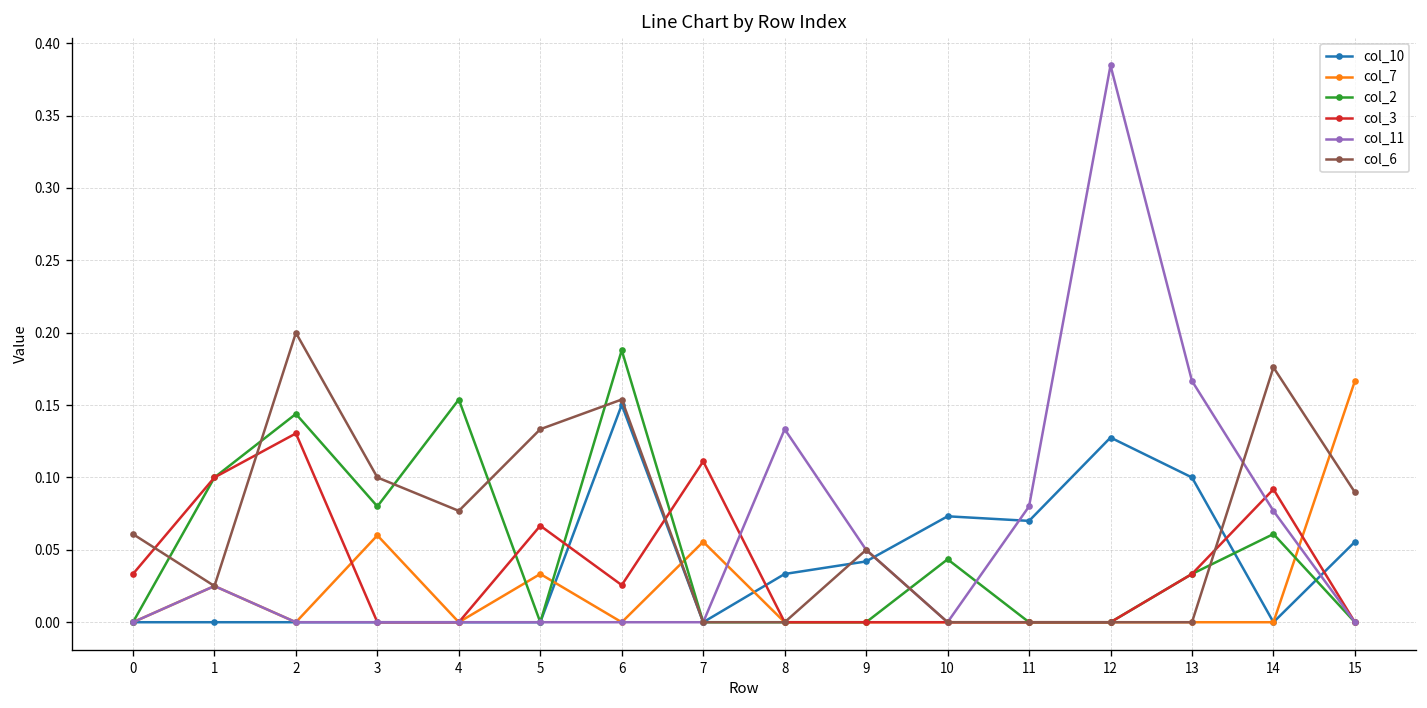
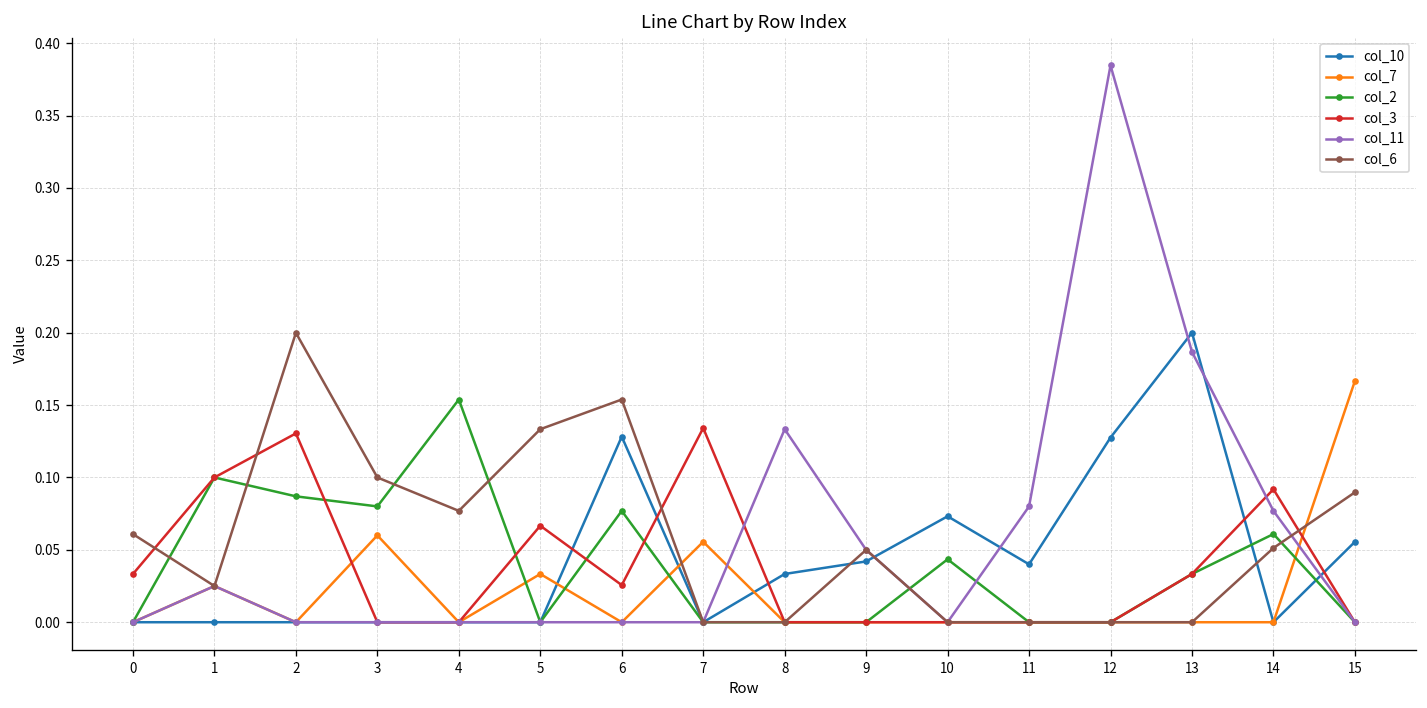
  {
    "col_10": {
      "1": 0.000,
-     "6": 0.150,
+     "6": 0.128,
      "8": 0.033,
      "9": 0.042,
      "10": 0.073,
-     "11": 0.07,
+     "11": 0.04,
      "12": 0.128,
-     "13": 0.1,
+     "13": 0.2,
      "15": 0.056
    },
    "col_7": {
      "3": 0.060,
      "5": 0.033,
      "7": 0.056,
      "15": 0.167
    },
    "col_2": {
-     "2": 0.144,
+     "2": 0.087,
      "3": 0.080,
      "4": 0.154,
-     "6": 0.188,
+     "6": 0.077,
      "10": 0.043,
      "14": 0.061
    },
    "col_3": {
      "0": 0.033,
      "2": 0.130,
      "5": 0.067,
      "6": 0.026,
-     "7": 0.111,
+     "7": 0.134,
      "14": 0.092
    },
    "col_11": {
      "8": 0.133,
      "11": 0.080,
      "12": 0.385,
-     "13": 0.167,
+     "13": 0.187,
      "14": 0.077
    },
    "col_6": {
      "0": 0.061,
      "2": 0.200,
      "3": 0.100,
      "4": 0.077,
      "5": 0.133,
      "6": 0.154,
-     "14": 0.176,
+     "14": 0.051,
      "15": 0.090
    }
  }
